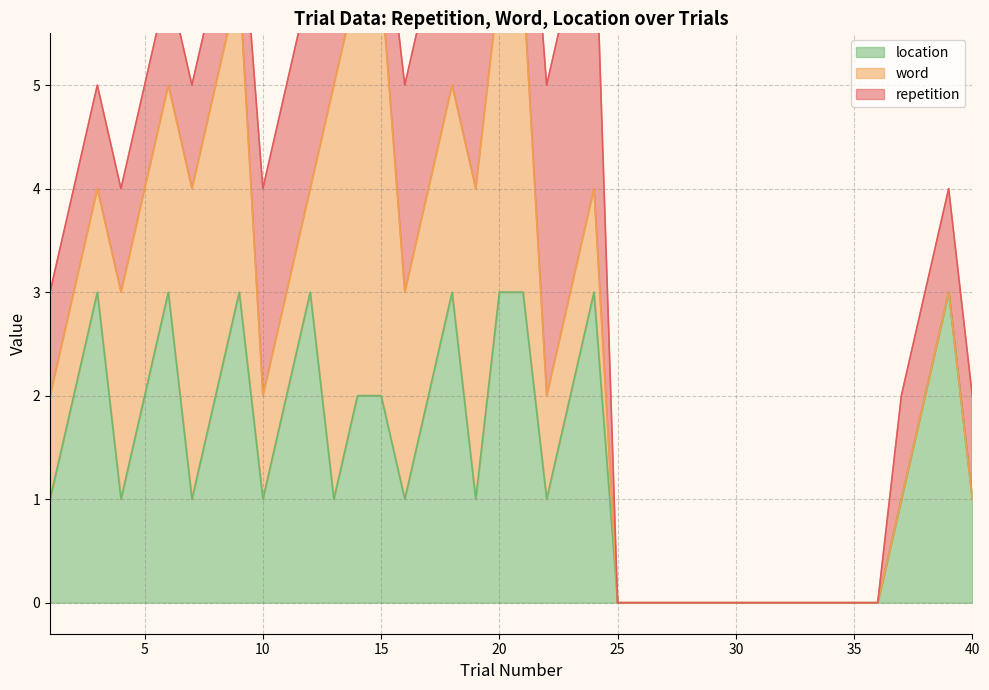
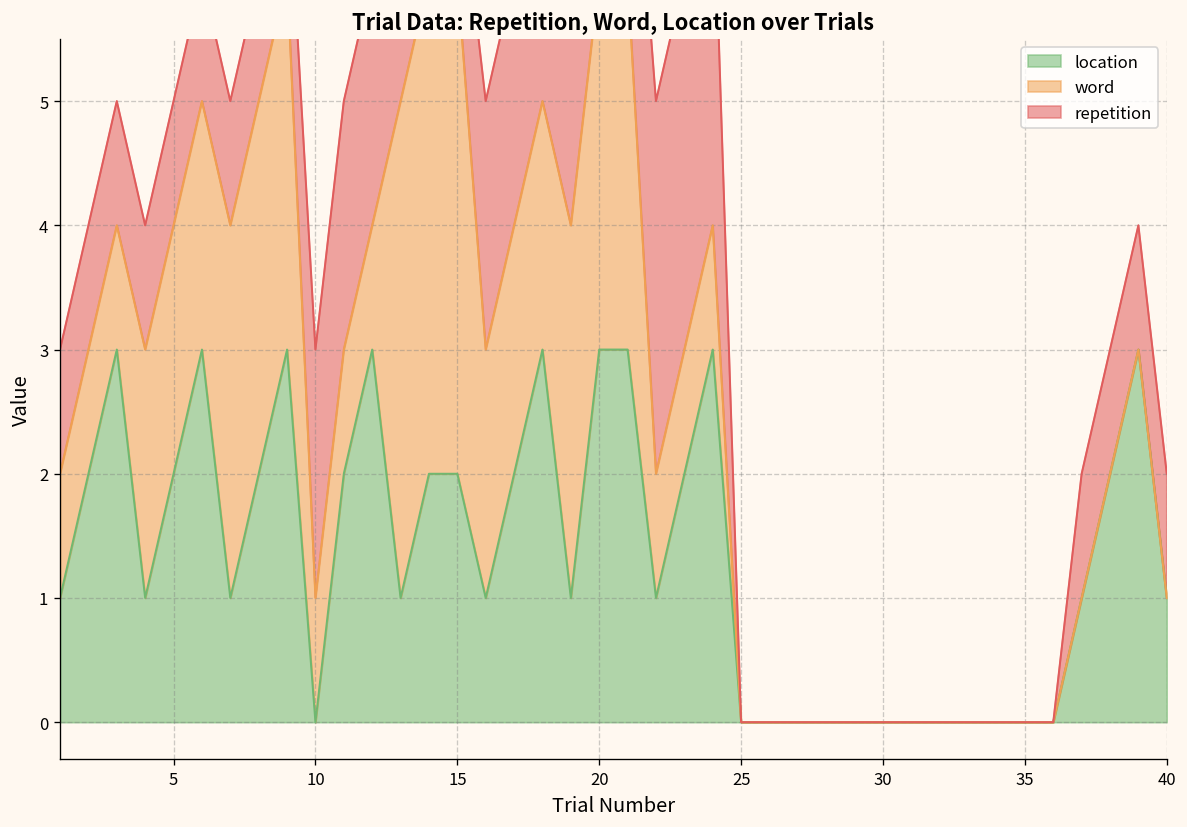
  {
    "location": {
      "5": 2,
-     "10": 1,
+     "10": 0,
      "15": 2,
      "20": 3
    }
  }
